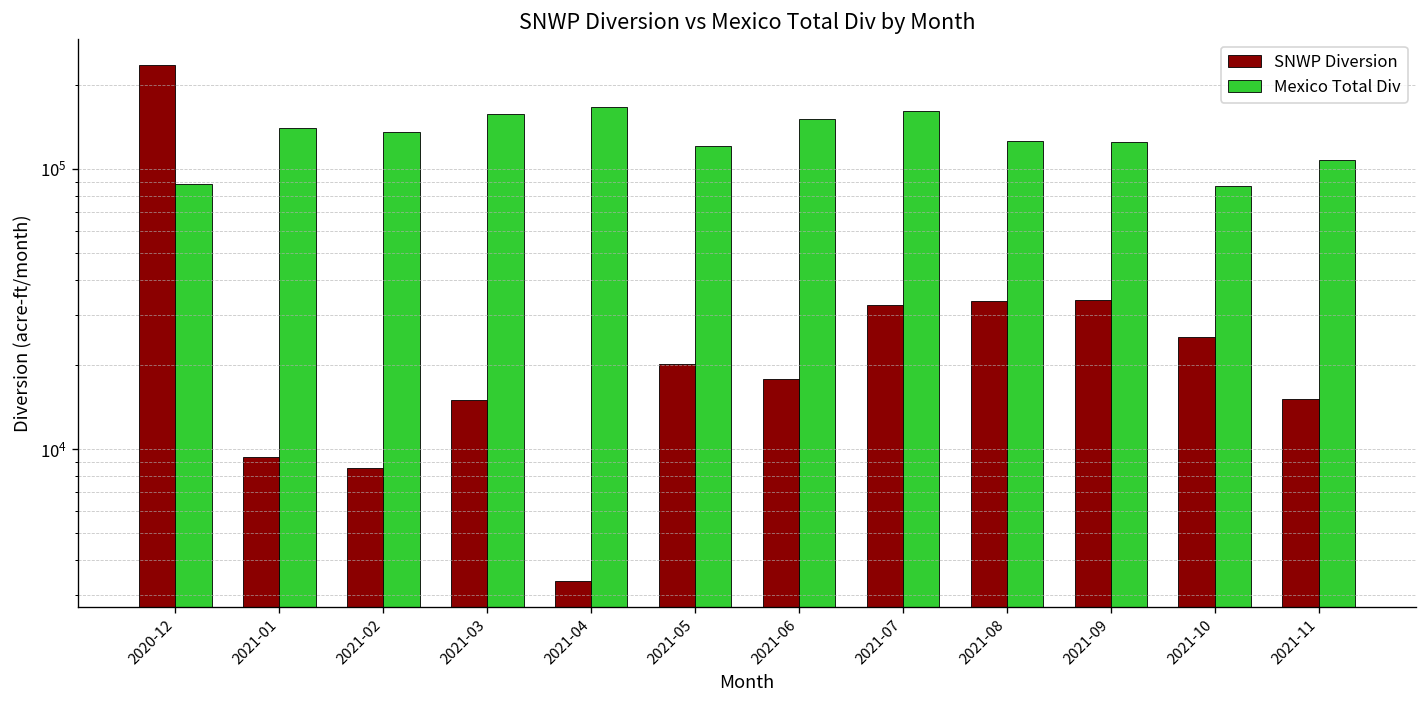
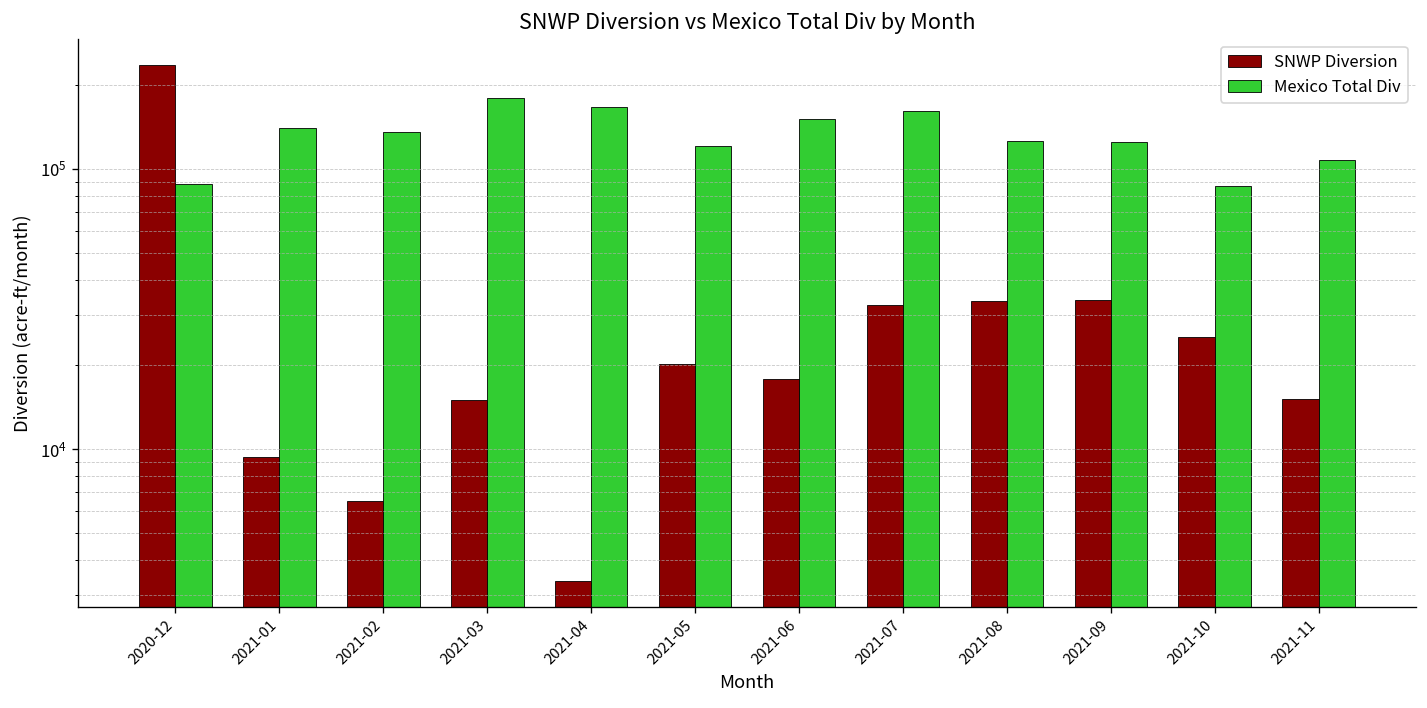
  {
    "SNWP Diversion": {
      "2020-12": 240000,
      "2021-01": 9400,
-     "2021-02": 8500,
+     "2021-02": 6500,
      "2021-03": 15000,
      "2021-04": 3400,
      "2021-05": 20000,
      "2021-06": 18000,
      "2021-07": 33000,
      "2021-08": 34000,
      "2021-09": 34000,
      "2021-10": 25000,
      "2021-11": 15000
    },
    "Mexico Total Div": {
      "2020-12": 88000,
      "2021-01": 140000,
      "2021-02": 140000,
-     "2021-03": 160000,
+     "2021-03": 180000,
      "2021-04": 170000,
      "2021-05": 120000,
      "2021-06": 150000,
      "2021-07": 160000,
      "2021-08": 130000,
      "2021-09": 130000,
      "2021-10": 87000,
      "2021-11": 110000
    }
  }
